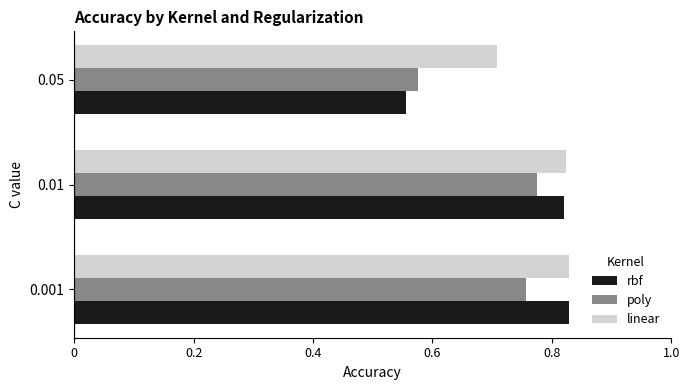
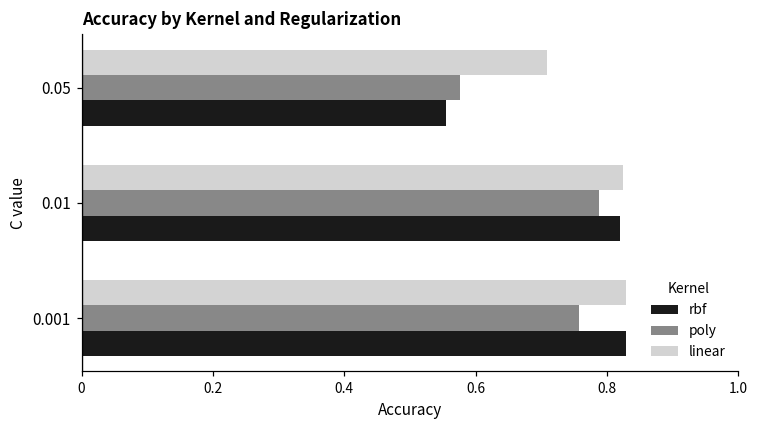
  {
    "rbf": {
      "0.05": 0.56,
      "0.01": 0.82,
      "0.001": 0.83
    },
    "poly": {
      "0.05": 0.58,
-     "0.01": 0.77,
+     "0.01": 0.79,
      "0.001": 0.76
    },
    "linear": {
      "0.05": 0.71,
      "0.01": 0.82,
      "0.001": 0.83
    }
  }
